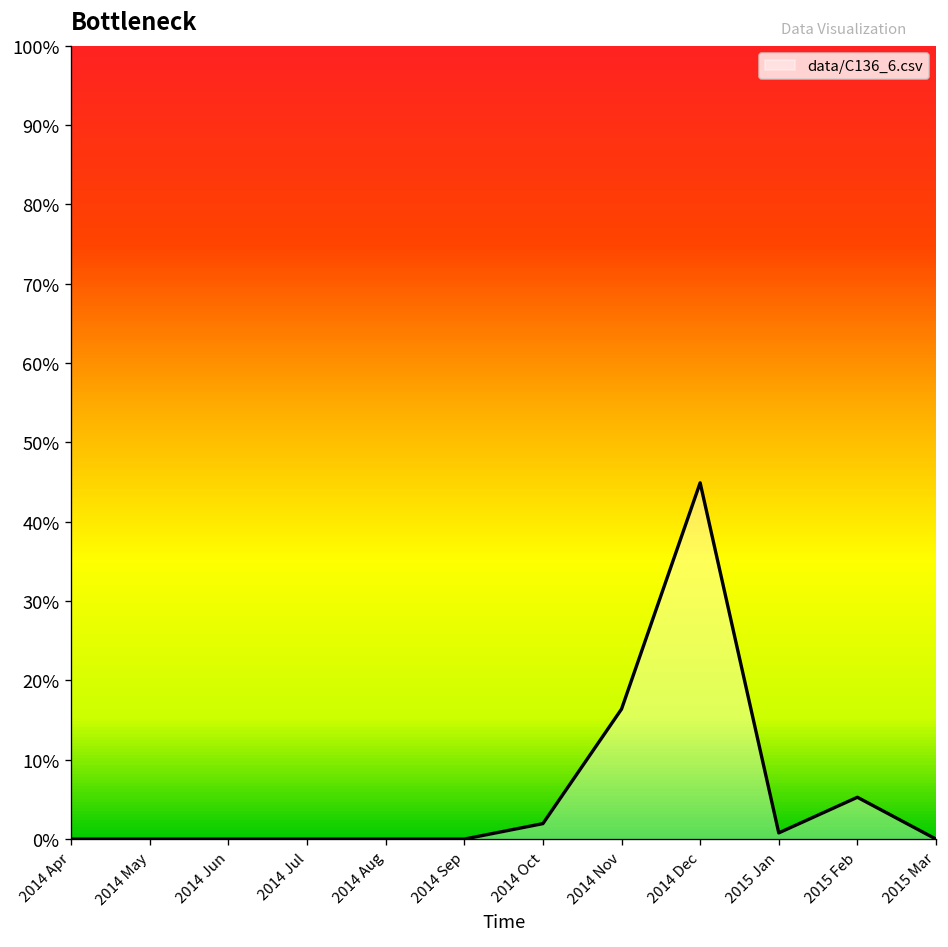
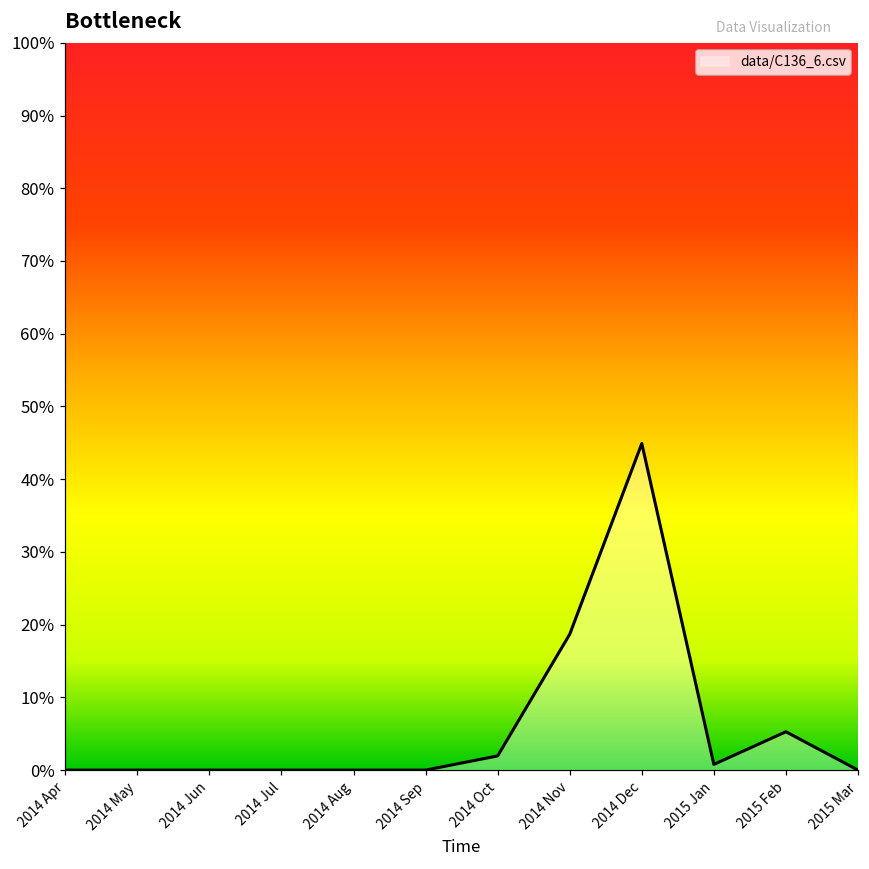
  {
    "2014 Apr": "0%",
    "2014 May": "0%",
    "2014 Jun": "0%",
    "2014 Jul": "0%",
    "2014 Aug": "0%",
    "2014 Sep": "0%",
    "2014 Oct": "2%",
-   "2014 Nov": "16%",
+   "2014 Nov": "19%",
    "2014 Dec": "45%",
    "2015 Jan": "1%",
    "2015 Feb": "5%",
    "2015 Mar": "0%"
  }
